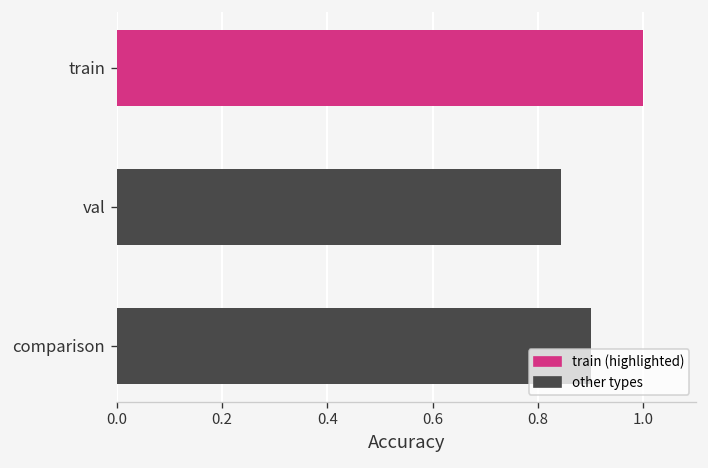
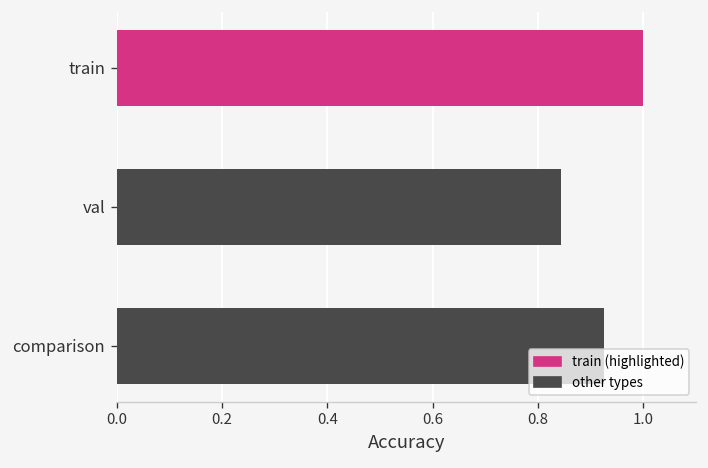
  {
    "train": 1.00,
    "val": 0.84,
-   "comparison": 0.90
+   "comparison": 0.93
  }
